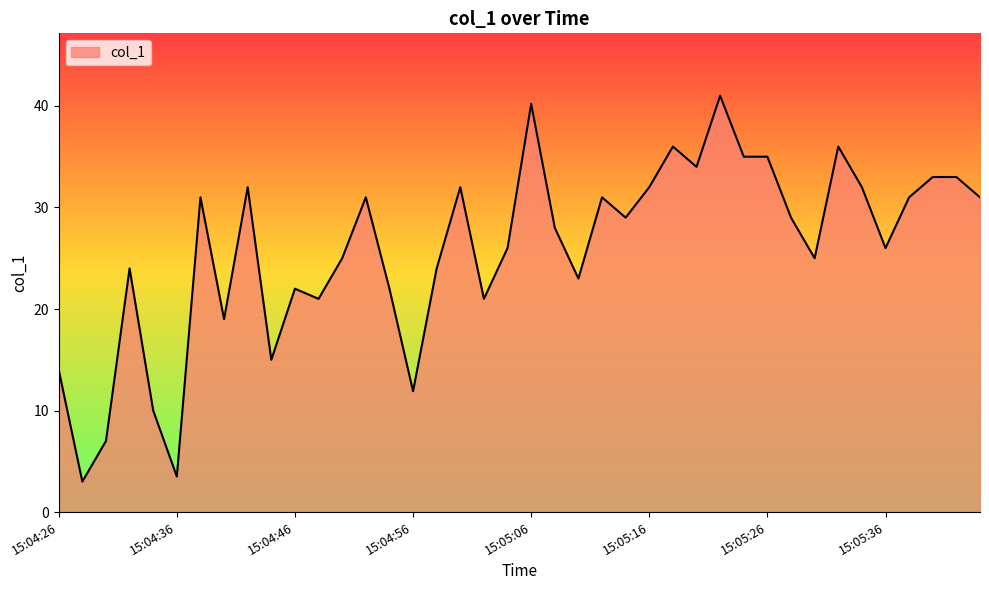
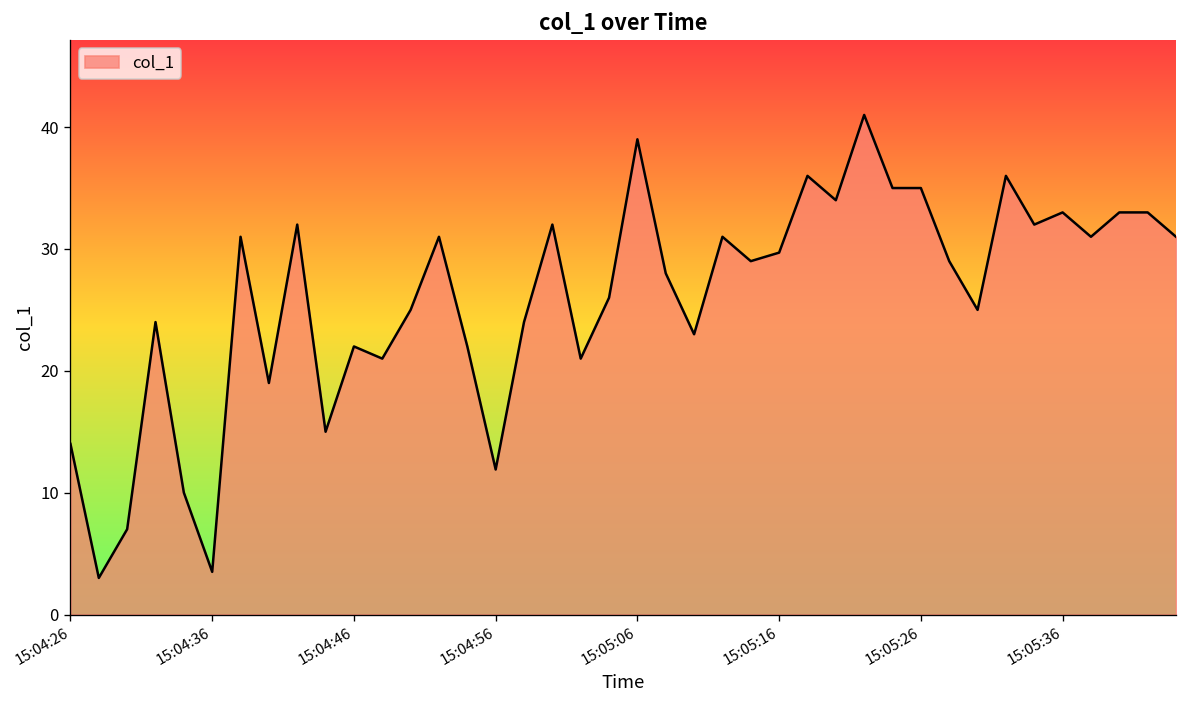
  {
    "15:04:26": 14.0,
    "15:04:36": 3.5,
    "15:04:46": 22.0,
    "15:04:56": 11.9,
-   "15:05:06": 40.2,
-   "15:05:16": 32.0,
+   "15:05:06": 39.0,
+   "15:05:16": 29.7,
    "15:05:26": 35.0,
-   "15:05:36": 26
+   "15:05:36": 33
  }
